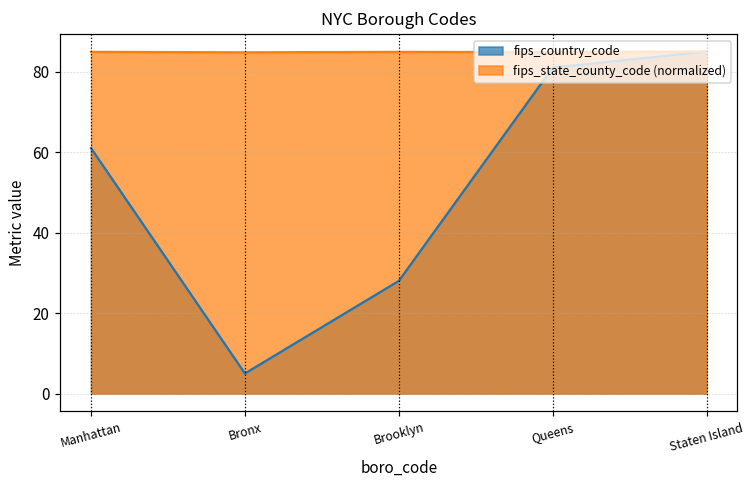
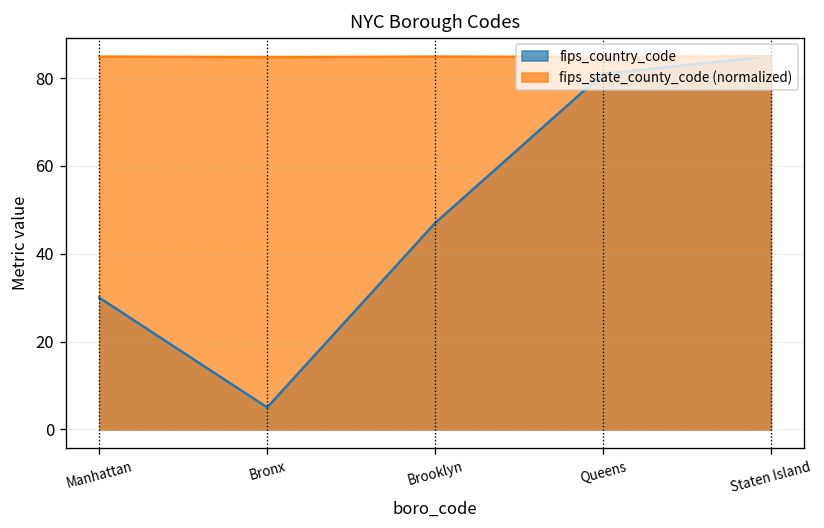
  {
    "fips_country_code": {
-     "Manhattan": 61,
+     "Manhattan": 30,
      "Bronx": 5,
-     "Brooklyn": 28
+     "Brooklyn": 47
    },
    "fips_state_county_code (normalized)": {
      "Manhattan": 85,
      "Bronx": 85,
      "Brooklyn": 85
    }
  }
